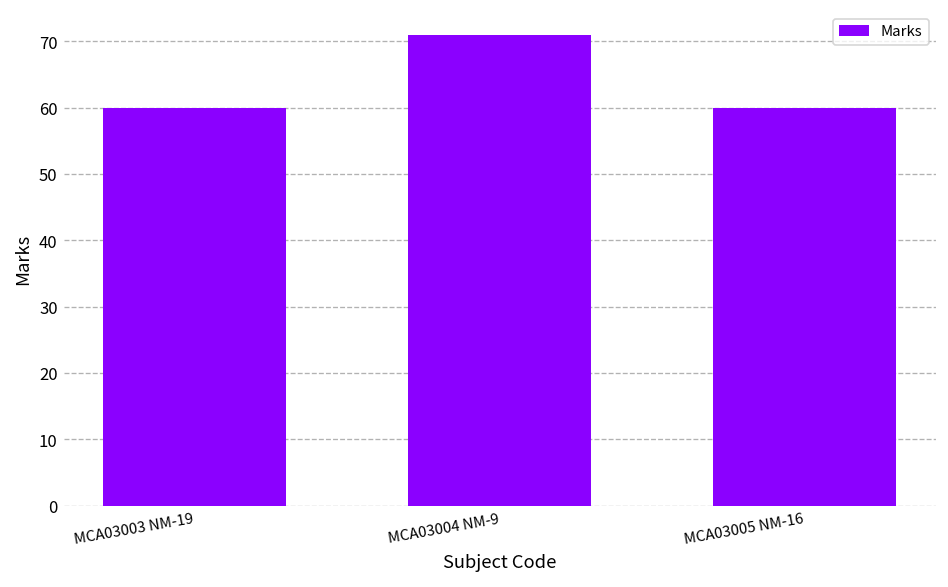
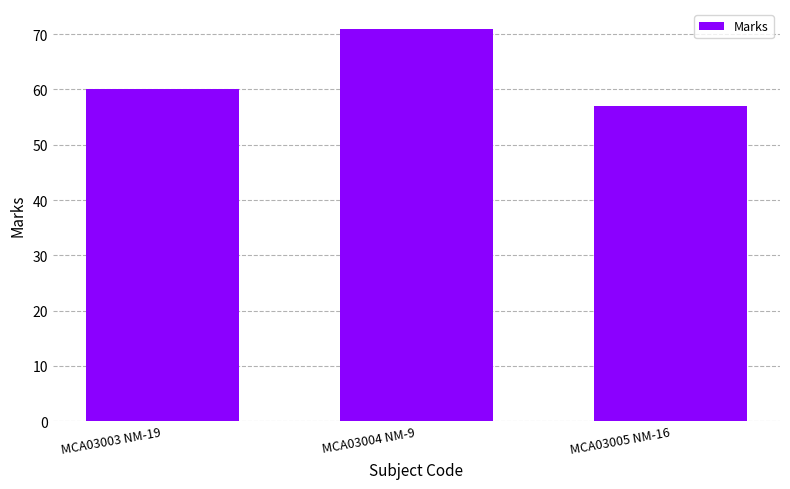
  {
    "MCA03003 NM-19": 60,
    "MCA03004 NM-9": 71,
-   "MCA03005 NM-16": 60
+   "MCA03005 NM-16": 57
  }
